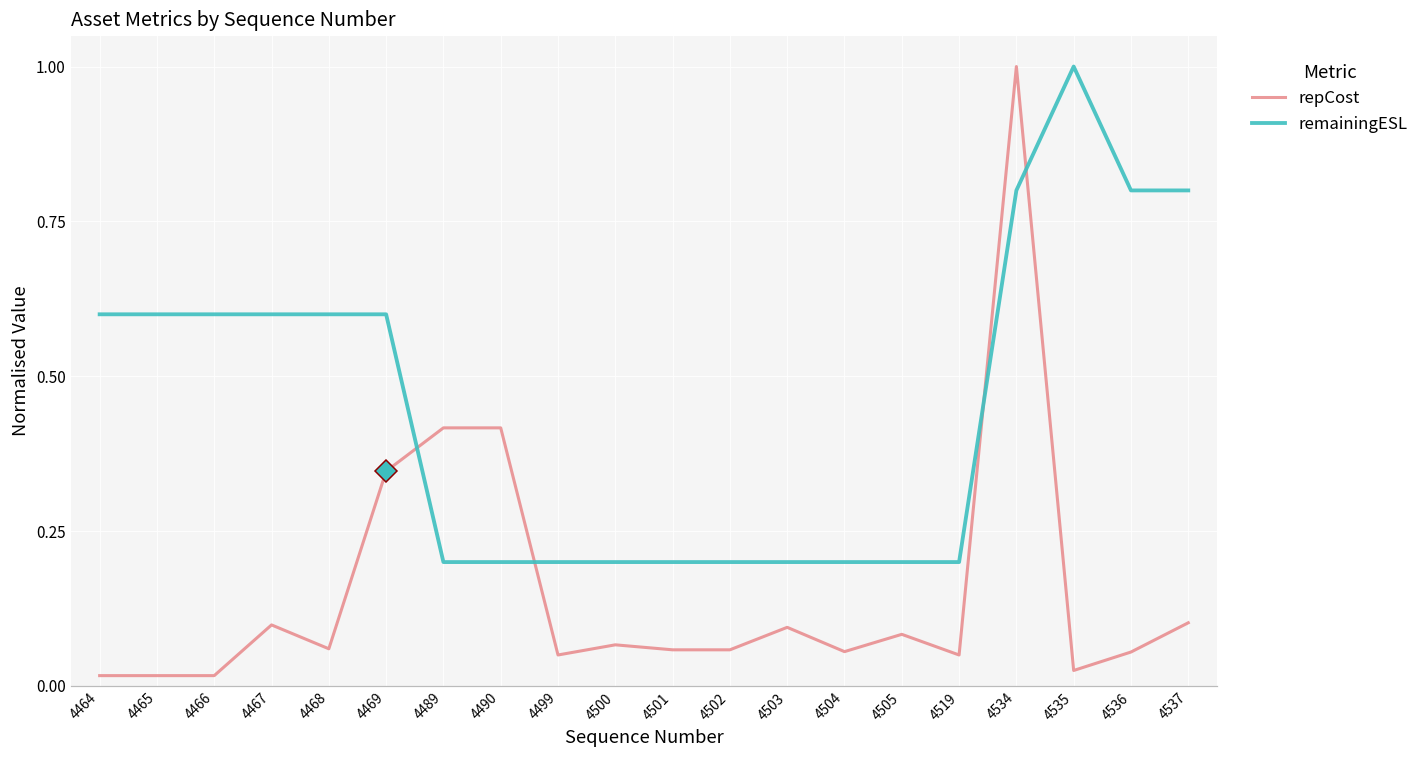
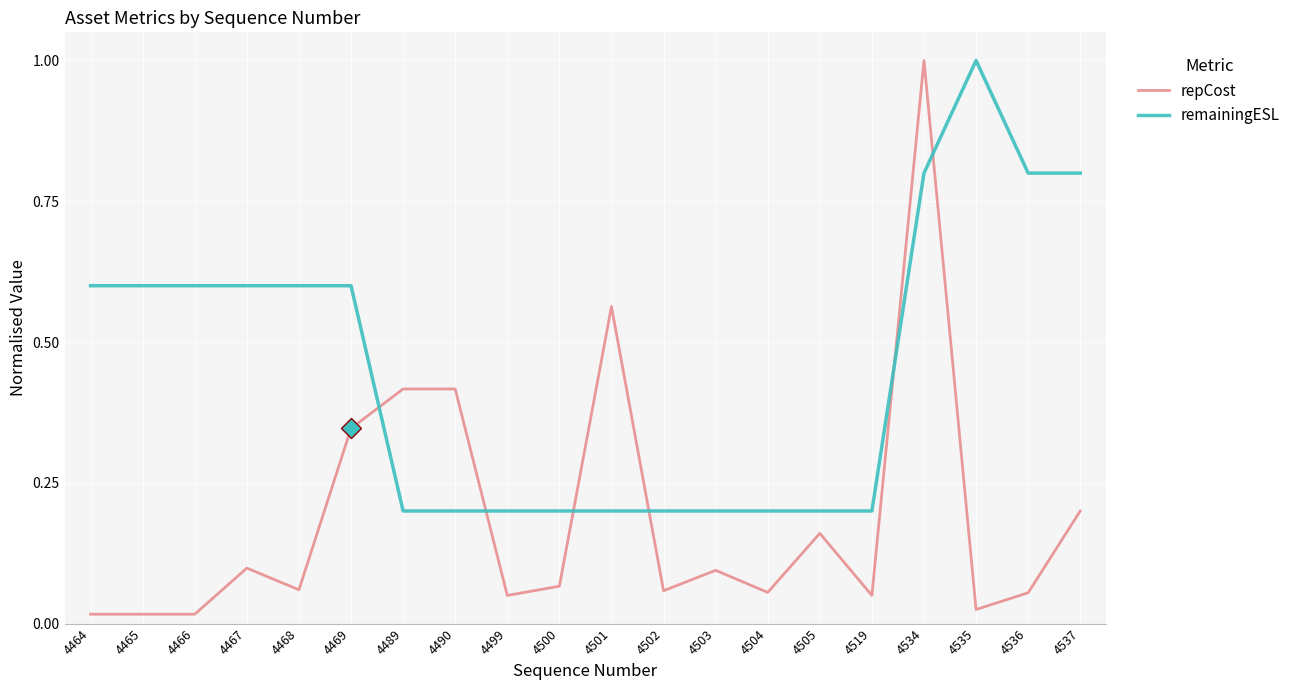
  {
    "repCost": {
      "4464": 0.02,
      "4465": 0.02,
      "4466": 0.02,
      "4467": 0.10,
      "4468": 0.06,
      "4489": 0.42,
      "4490": 0.42,
      "4499": 0.05,
      "4500": 0.07,
-     "4501": 0.06,
+     "4501": 0.56,
      "4502": 0.06,
      "4503": 0.09,
      "4504": 0.06,
-     "4505": 0.08,
+     "4505": 0.16,
      "4519": 0.05,
      "4534": 1.00,
      "4535": 0.03,
      "4536": 0.05,
-     "4537": 0.10
+     "4537": 0.20
    }
  }
